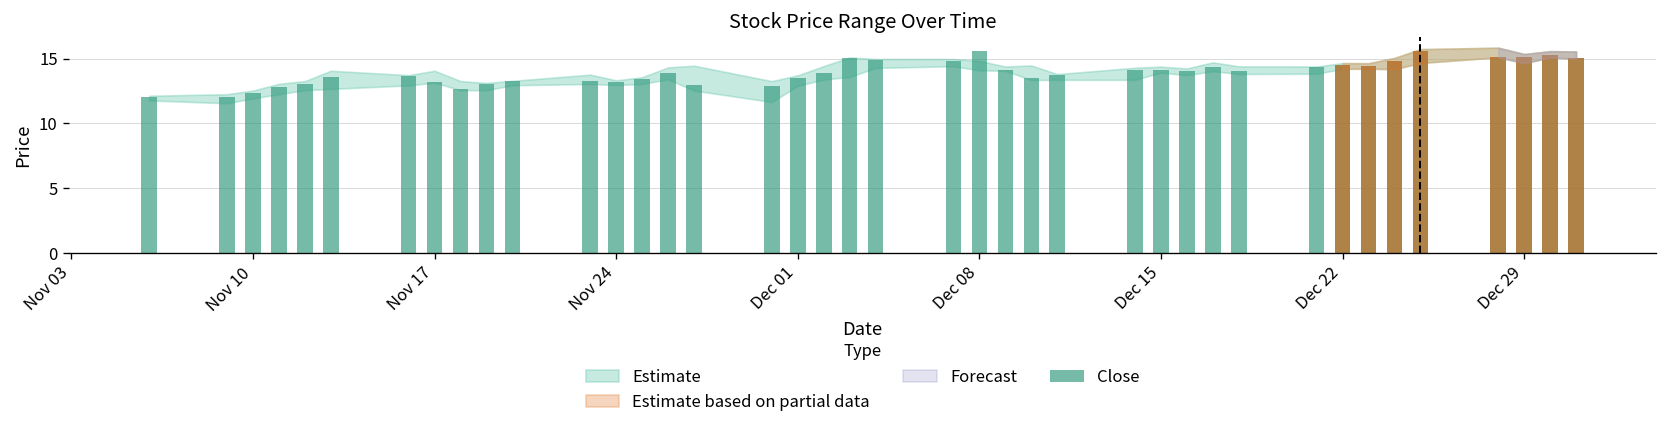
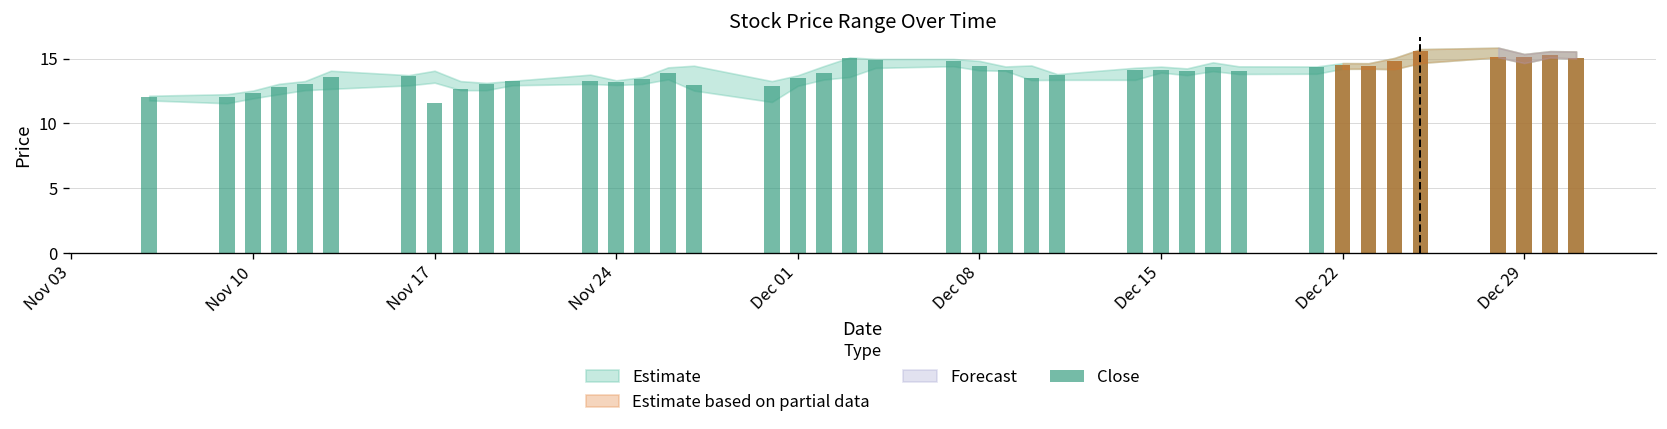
  {
    "Close": {
      "Nov 10": 12.3,
-     "Nov 17": 13.2,
+     "Nov 17": 11.6,
      "Nov 24": 13.2,
      "Dec 01": 13.5,
-     "Dec 08": 15.6,
+     "Dec 08": 14.4,
      "Dec 15": 14.1,
      "Dec 22": 14.5,
      "Dec 29": 15.2
    }
  }
